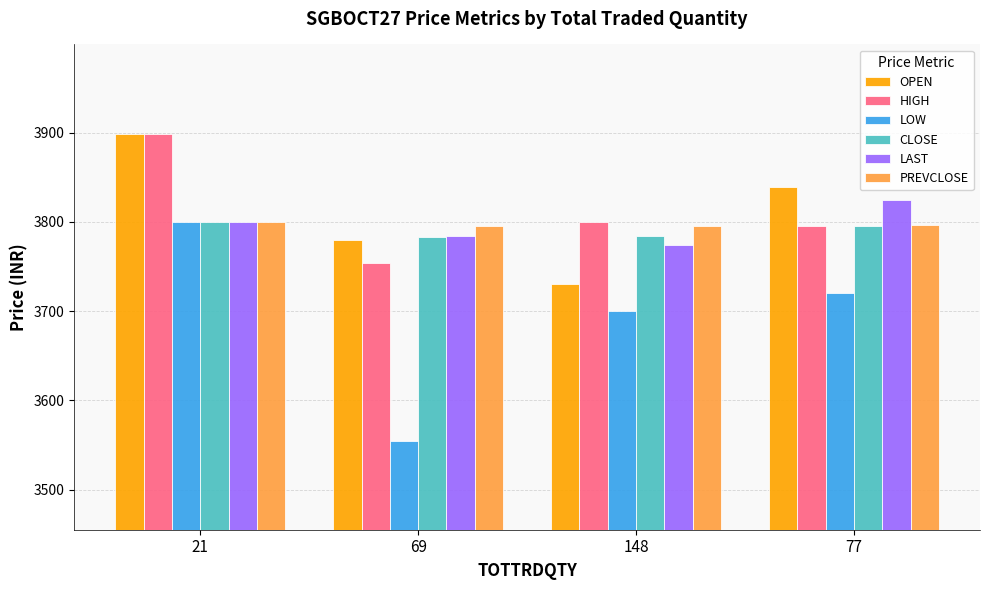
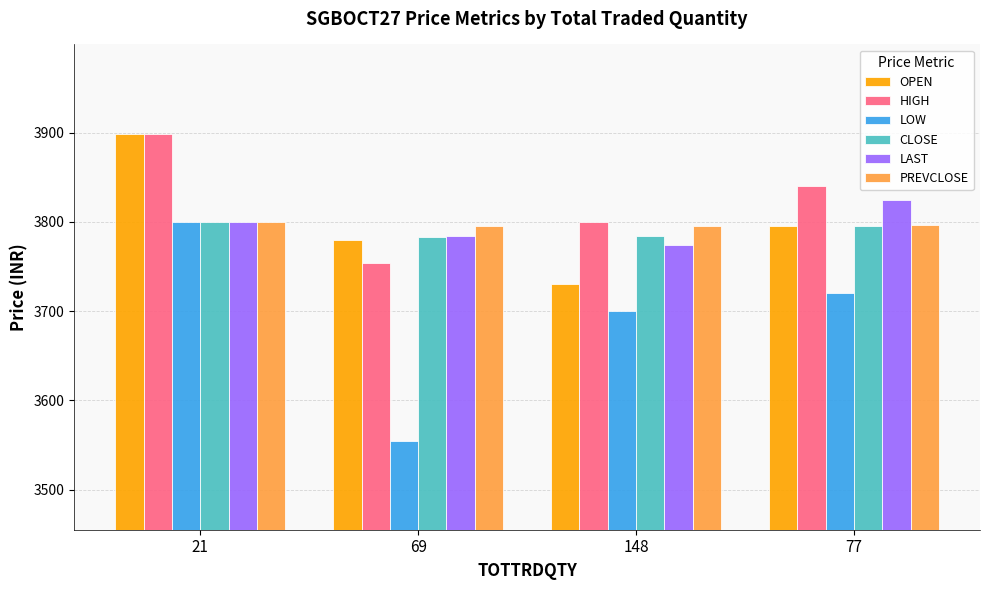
  {
    "OPEN": {
      "21": 3900,
      "69": 3780,
      "148": 3730,
-     "77": 3840
+     "77": 3800
    },
    "HIGH": {
      "21": 3900,
      "69": 3750,
      "148": 3800,
-     "77": 3800
+     "77": 3840
    },
    "LAST": {
      "21": 3800,
      "69": 3780,
      "148": 3770,
      "77": 3820
    },
    "PREVCLOSE": {
      "21": 3800,
      "69": 3800,
      "148": 3800,
      "77": 3800
    }
  }
